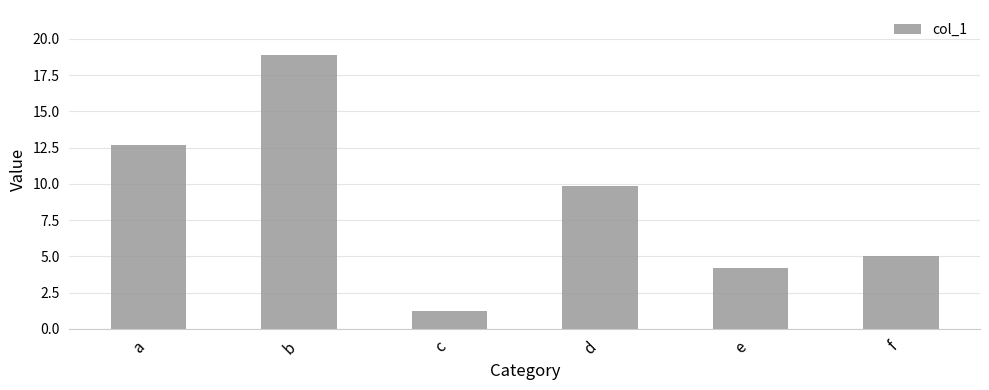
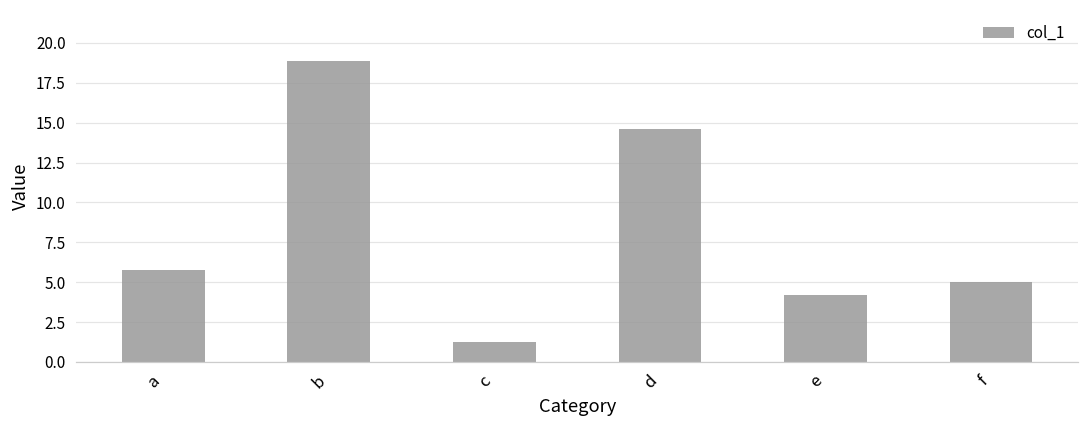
  {
-   "a": 12.7,
+   "a": 5.8,
    "b": 18.9,
    "c": 1.2,
-   "d": 9.9,
+   "d": 14.6,
    "e": 4.2,
    "f": 5.0
  }
